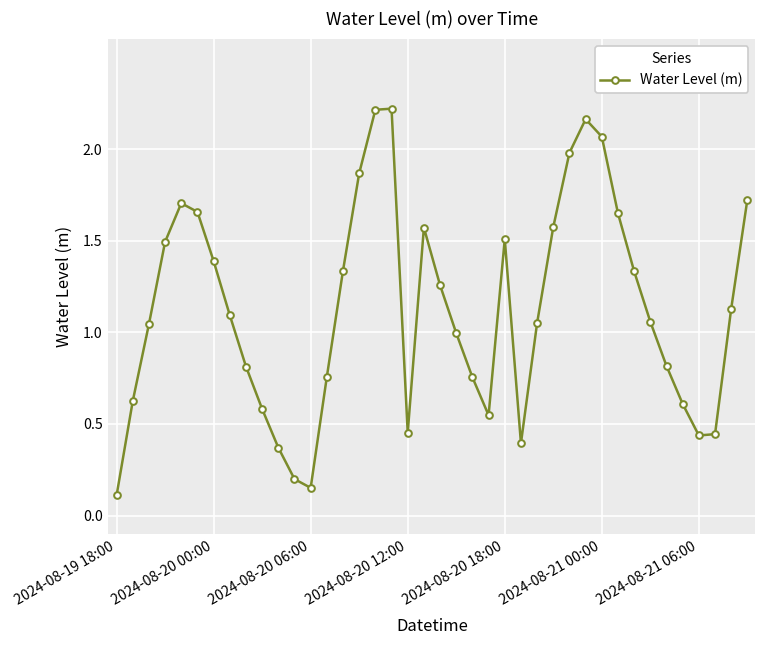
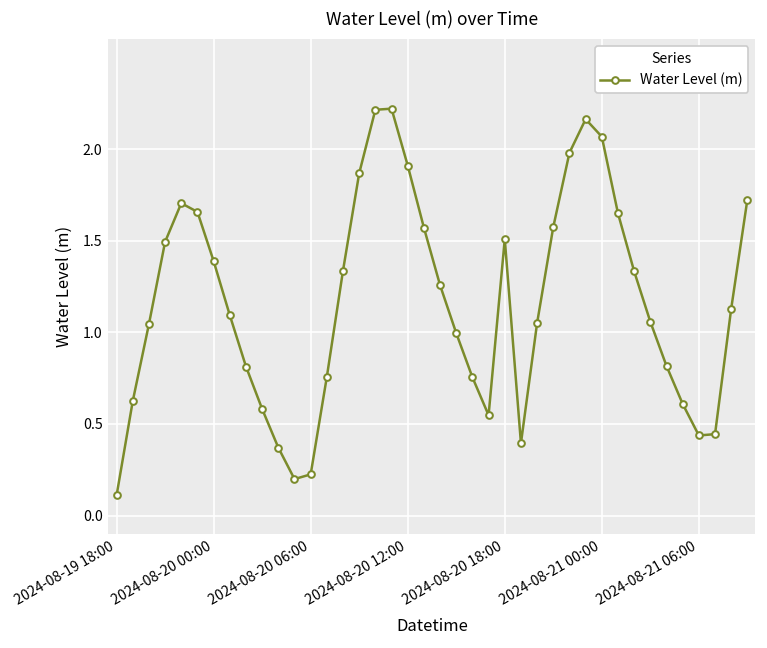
  {
    "2024-08-19 18:00": 0.11,
    "2024-08-20 00:00": 1.39,
-   "2024-08-20 06:00": 0.15,
-   "2024-08-20 12:00": 0.45,
+   "2024-08-20 06:00": 0.22,
+   "2024-08-20 12:00": 1.91,
    "2024-08-20 18:00": 1.51,
    "2024-08-21 00:00": 2.07,
    "2024-08-21 06:00": 0.44
  }
